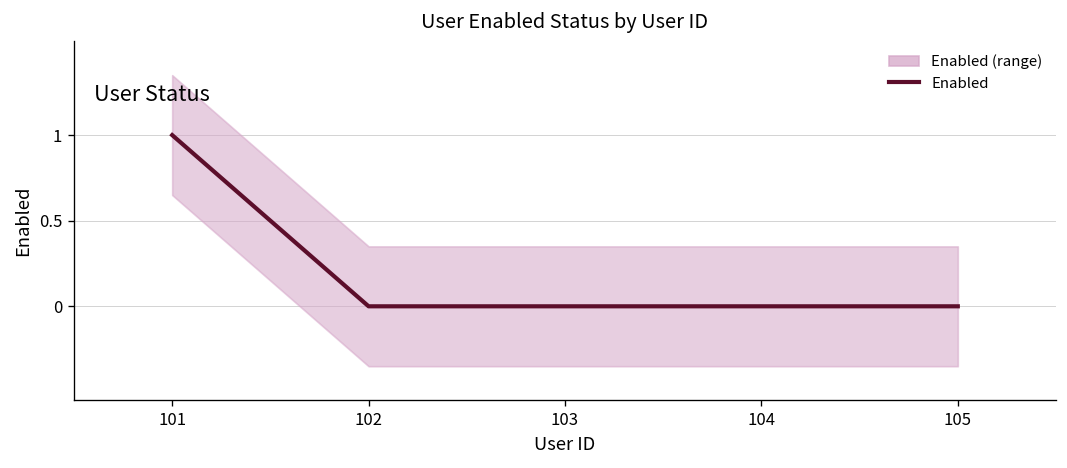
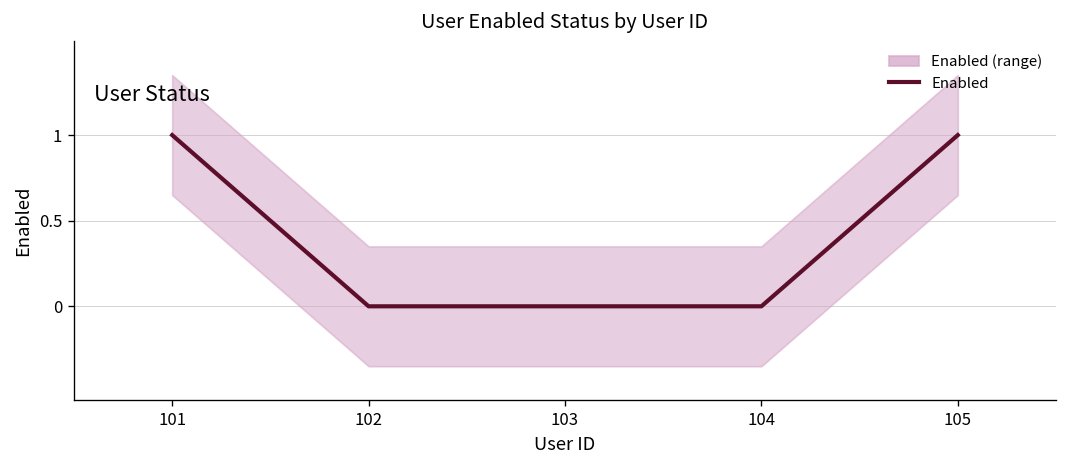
  {
    "Enabled": {
      "101": 1,
      "102": 0,
      "103": 0,
      "104": 0,
-     "105": 0
+     "105": 1
    }
  }
